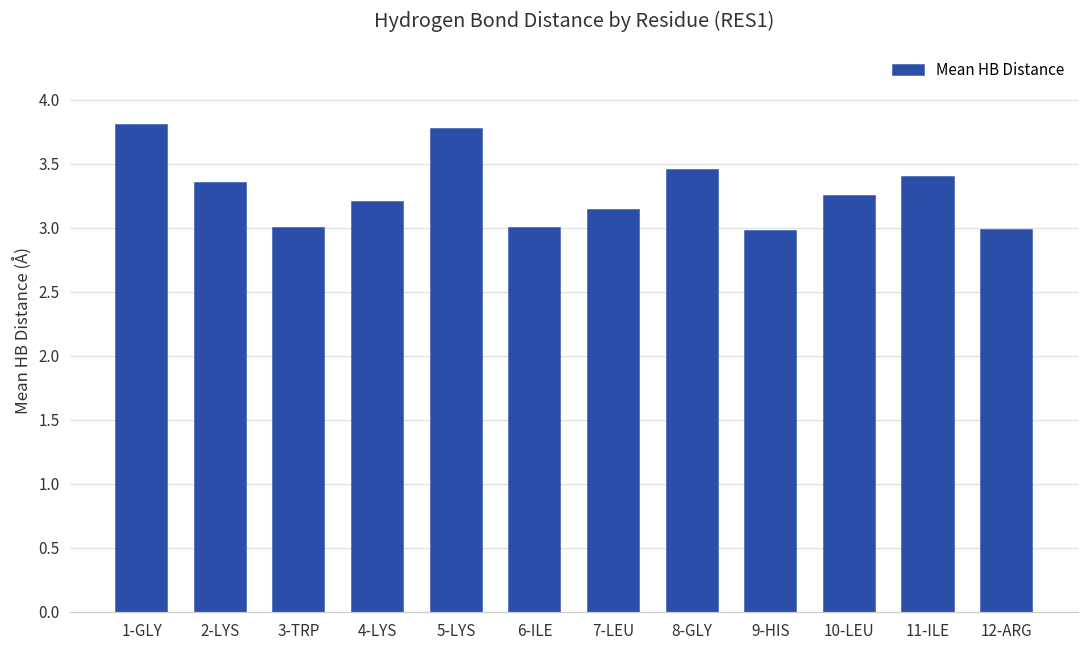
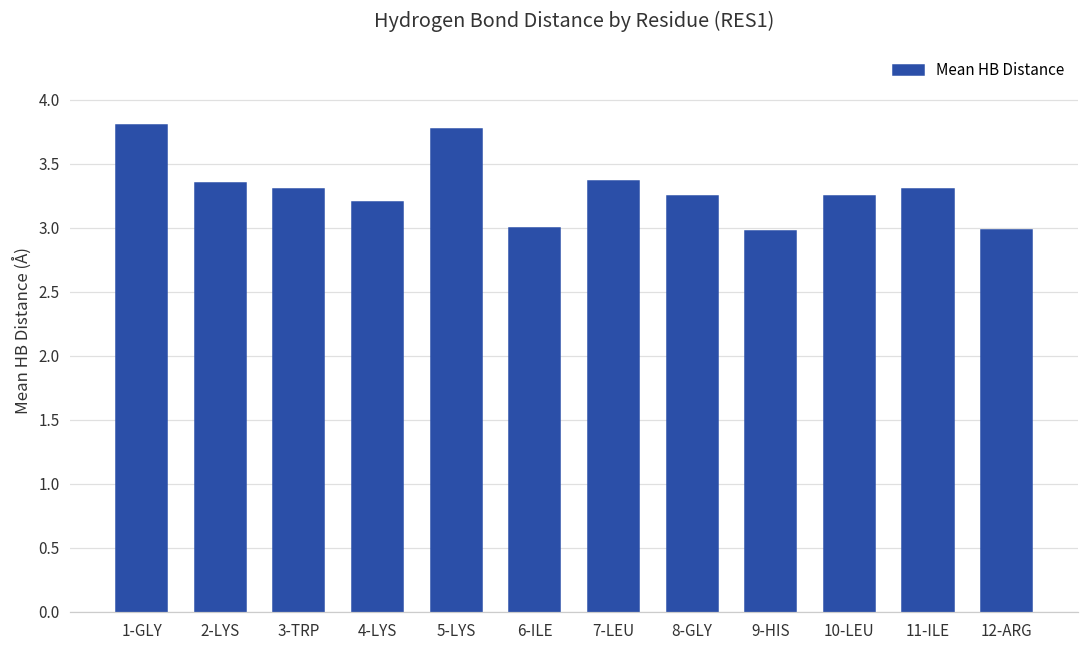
  {
    "1-GLY": 3.80,
    "2-LYS": 3.35,
-   "3-TRP": 3.0,
+   "3-TRP": 3.3,
    "4-LYS": 3.20,
    "5-LYS": 3.77,
    "6-ILE": 3.00,
-   "7-LEU": 3.14,
-   "8-GLY": 3.45,
+   "7-LEU": 3.36,
+   "8-GLY": 3.25,
    "9-HIS": 2.98,
    "10-LEU": 3.25,
-   "11-ILE": 3.4,
+   "11-ILE": 3.3,
    "12-ARG": 2.98
  }
